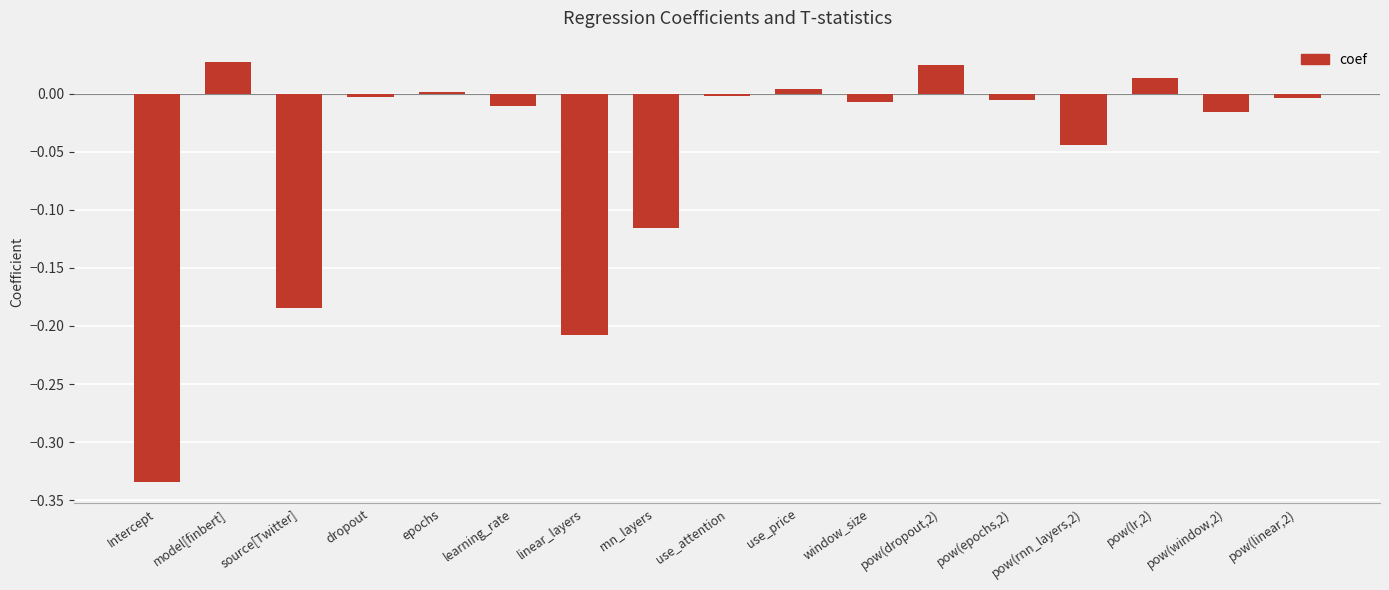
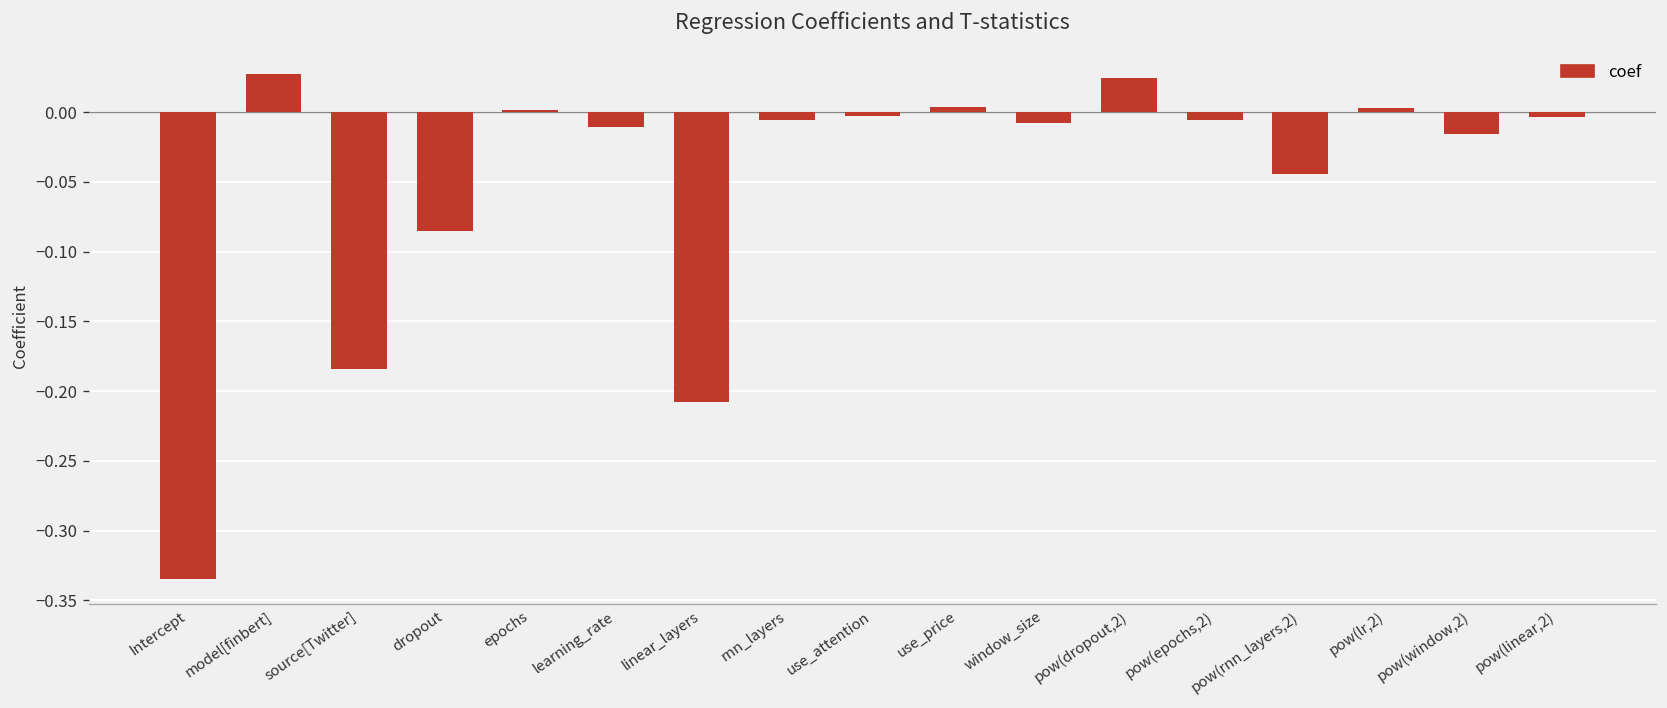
  {
    "Intercept": -0.335,
    "model[finbert]": 0.027,
    "source[Twitter]": -0.184,
-   "dropout": -0.003,
+   "dropout": -0.085,
    "learning_rate": -0.011,
    "linear_layers": -0.208,
-   "rnn_layers": -0.116,
+   "rnn_layers": -0.006,
    "use_attention": -0.002,
    "use_price": 0.004,
    "window_size": -0.008,
    "pow(dropout,2)": 0.024,
    "pow(epochs,2)": -0.006,
    "pow(rnn_layers,2)": -0.044,
-   "pow(lr,2)": 0.013,
+   "pow(lr,2)": 0.003,
    "pow(window,2)": -0.016,
    "pow(linear,2)": -0.004
  }
